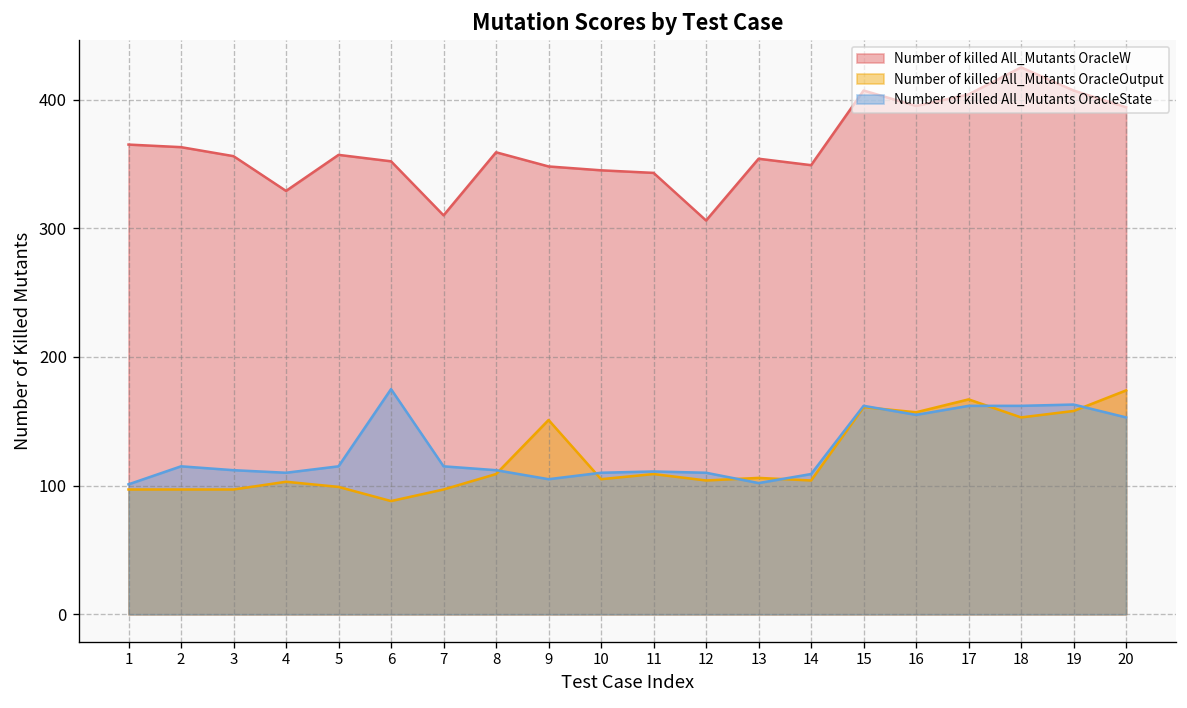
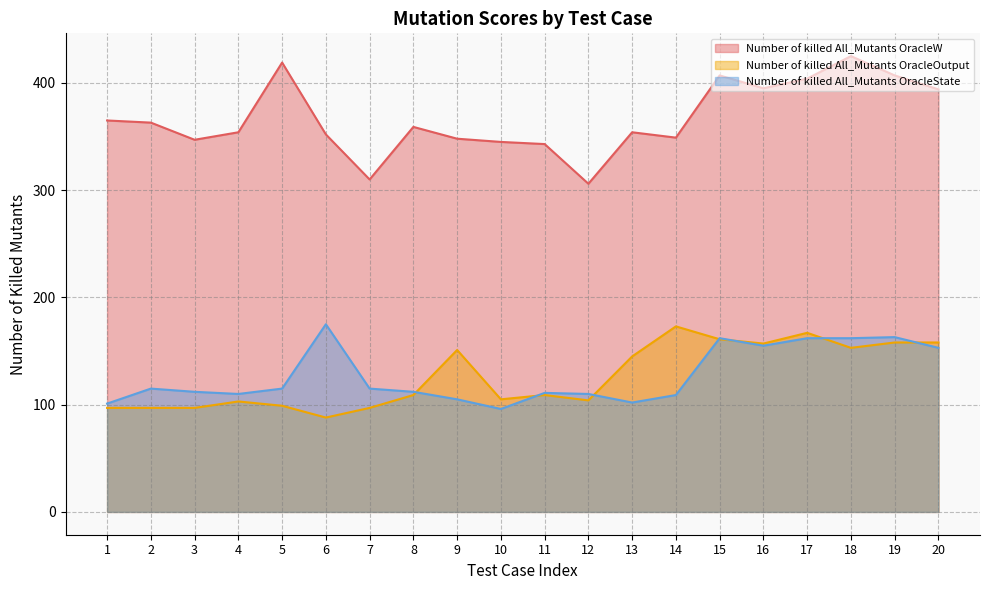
  {
    "Number of killed All_Mutants OracleW": {
      "1": 365,
      "2": 363,
-     "3": 356,
-     "4": 329,
-     "5": 357,
+     "3": 347,
+     "4": 354,
+     "5": 419,
      "6": 352,
      "7": 310,
      "8": 359,
      "9": 348,
      "10": 345,
      "11": 343,
      "12": 306,
      "13": 354,
      "14": 349
    },
    "Number of killed All_Mutants OracleOutput": {
      "1": 97,
      "2": 97,
      "3": 97,
      "4": 103,
      "5": 99,
      "6": 88,
      "7": 97,
      "8": 109,
      "9": 151,
      "10": 105,
      "12": 104,
-     "13": 106,
-     "14": 104,
+     "13": 145,
+     "14": 173,
      "17": 167,
      "18": 153,
      "19": 158,
-     "20": 174
+     "20": 158
    },
    "Number of killed All_Mutants OracleState": {
      "1": 101,
      "2": 115,
      "3": 112,
      "4": 110,
      "5": 115,
      "6": 175,
      "7": 115,
      "8": 112,
      "9": 105,
-     "10": 110,
+     "10": 96,
      "12": 110,
      "13": 102,
      "14": 109,
      "17": 162,
      "18": 162,
      "19": 163,
      "20": 153
    }
  }
